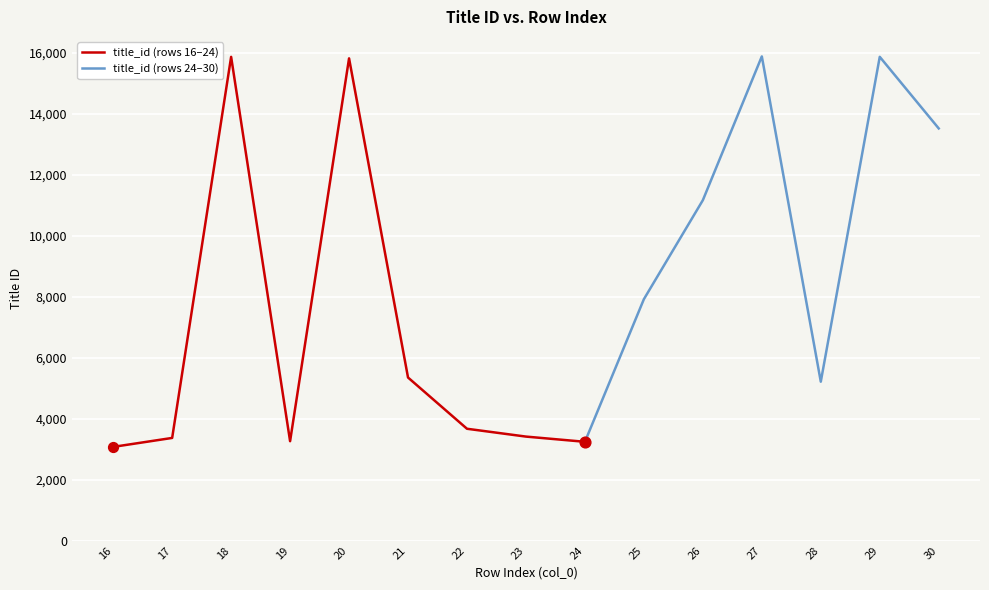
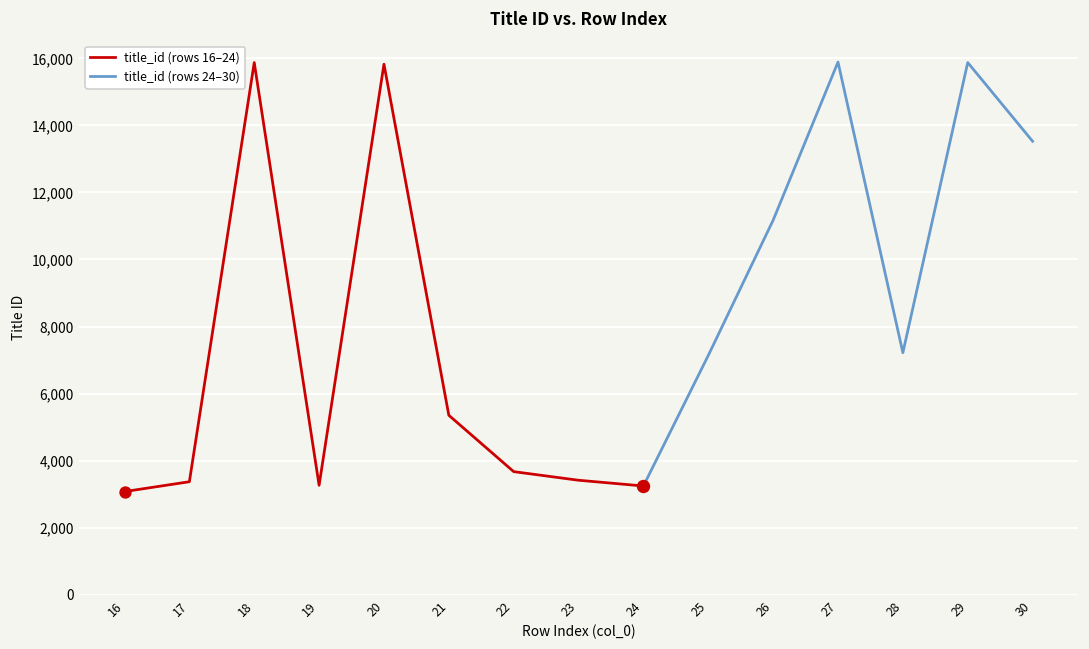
  {
    "title_id (rows 24–30)": {
-     "25": "7,900",
+     "25": "7,100",
      "26": "11,200",
      "27": "15,900",
-     "28": "5,200",
+     "28": "7,200",
      "29": "15,900",
      "30": "13,500"
    }
  }
